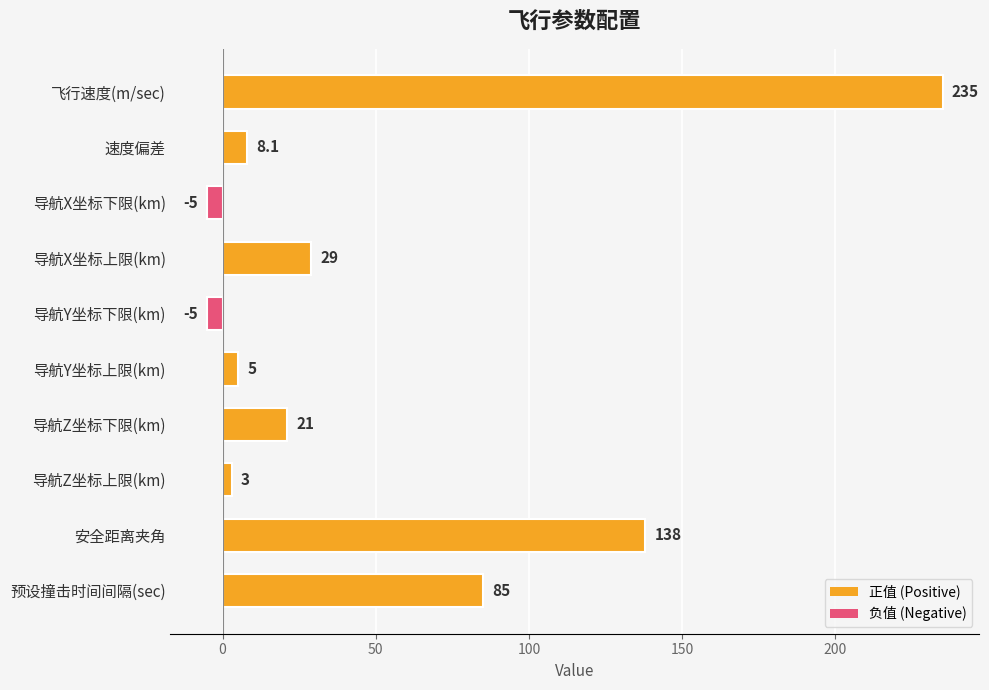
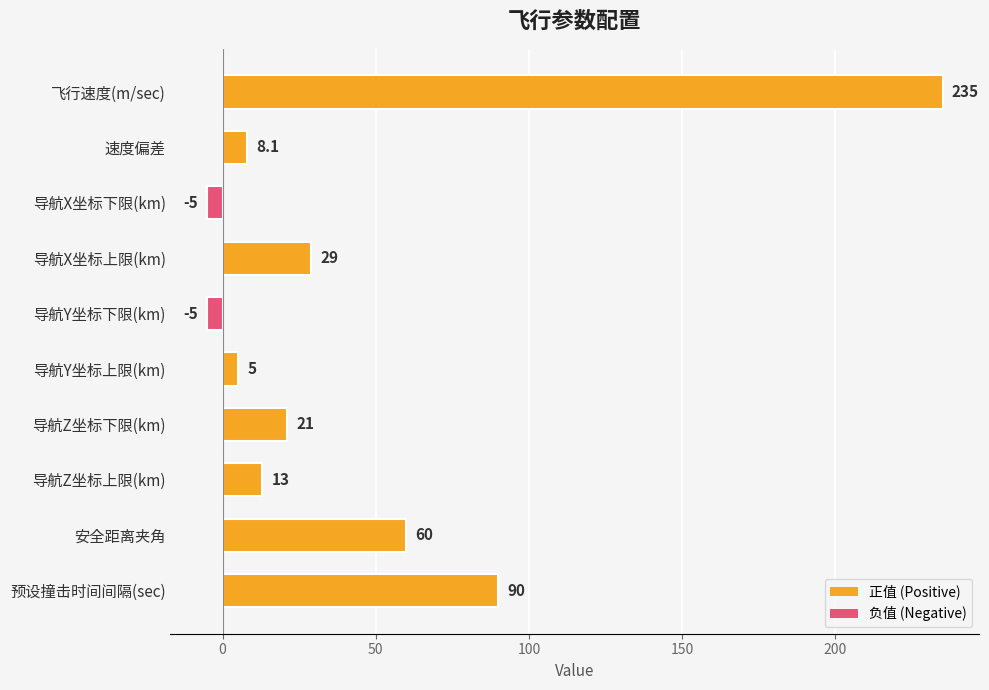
  {
    "飞行速度(m/sec)": 235,
    "速度偏差": 8.1,
    "导航X坐标下限(km)": -5,
    "导航X坐标上限(km)": 29,
    "导航Y坐标下限(km)": -5,
    "导航Y坐标上限(km)": 5,
    "导航Z坐标下限(km)": 21,
-   "导航Z坐标上限(km)": 3,
-   "安全距离夹角": 138,
-   "预设撞击时间间隔(sec)": 85
+   "导航Z坐标上限(km)": 13,
+   "安全距离夹角": 60,
+   "预设撞击时间间隔(sec)": 90
  }
